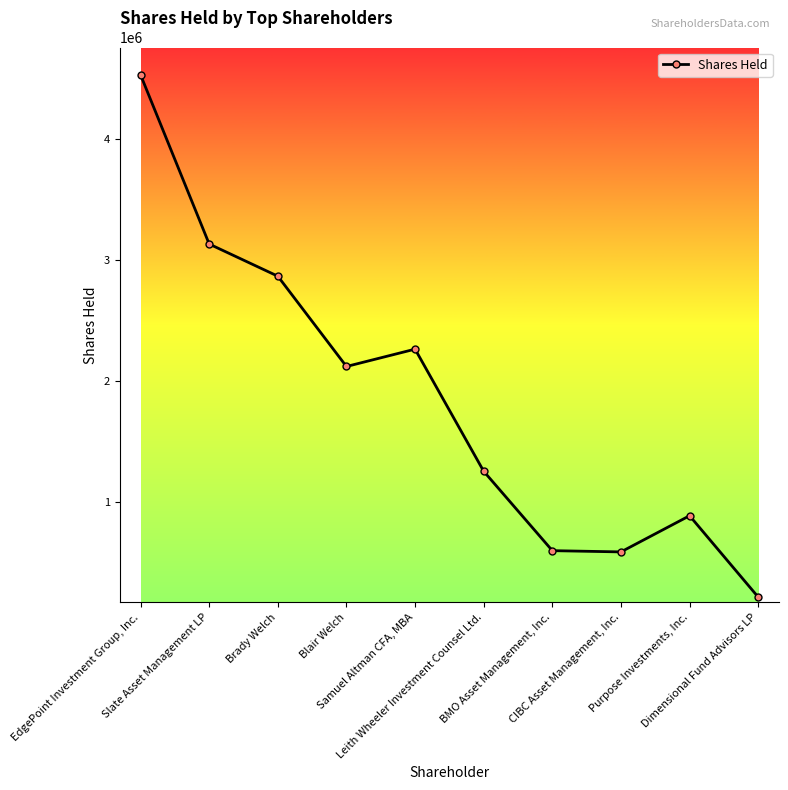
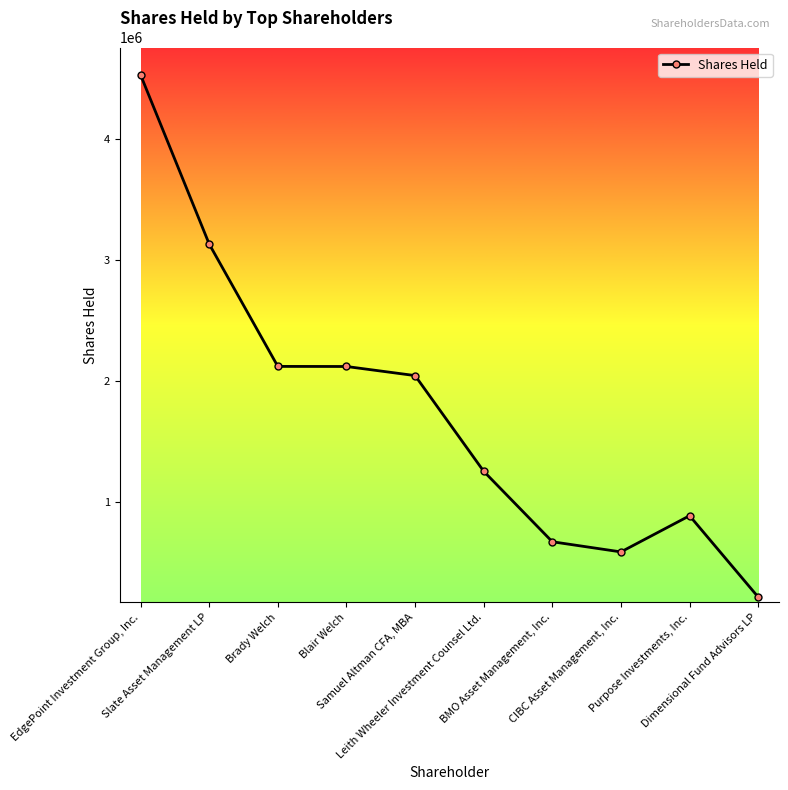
  {
    "EdgePoint Investment Group, Inc.": 4530000,
    "Slate Asset Management LP": 3130000,
-   "Brady Welch": 2870000,
+   "Brady Welch": 2120000,
    "Blair Welch": 2120000,
-   "Samuel Altman CFA, MBA": 2260000,
+   "Samuel Altman CFA, MBA": 2050000,
    "Leith Wheeler Investment Counsel Ltd.": 1250000,
-   "BMO Asset Management, Inc.": 600000,
+   "BMO Asset Management, Inc.": 670000,
    "CIBC Asset Management, Inc.": 590000,
    "Purpose Investments, Inc.": 890000,
    "Dimensional Fund Advisors LP": 210000
  }
